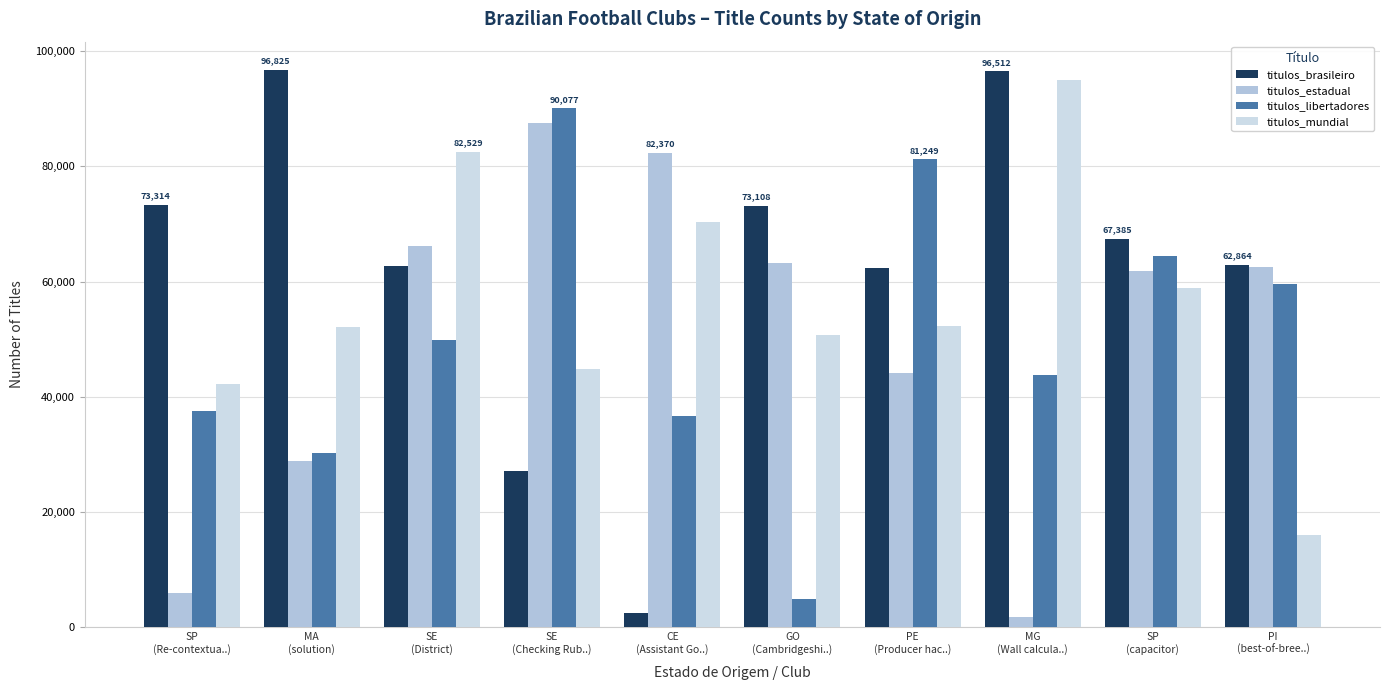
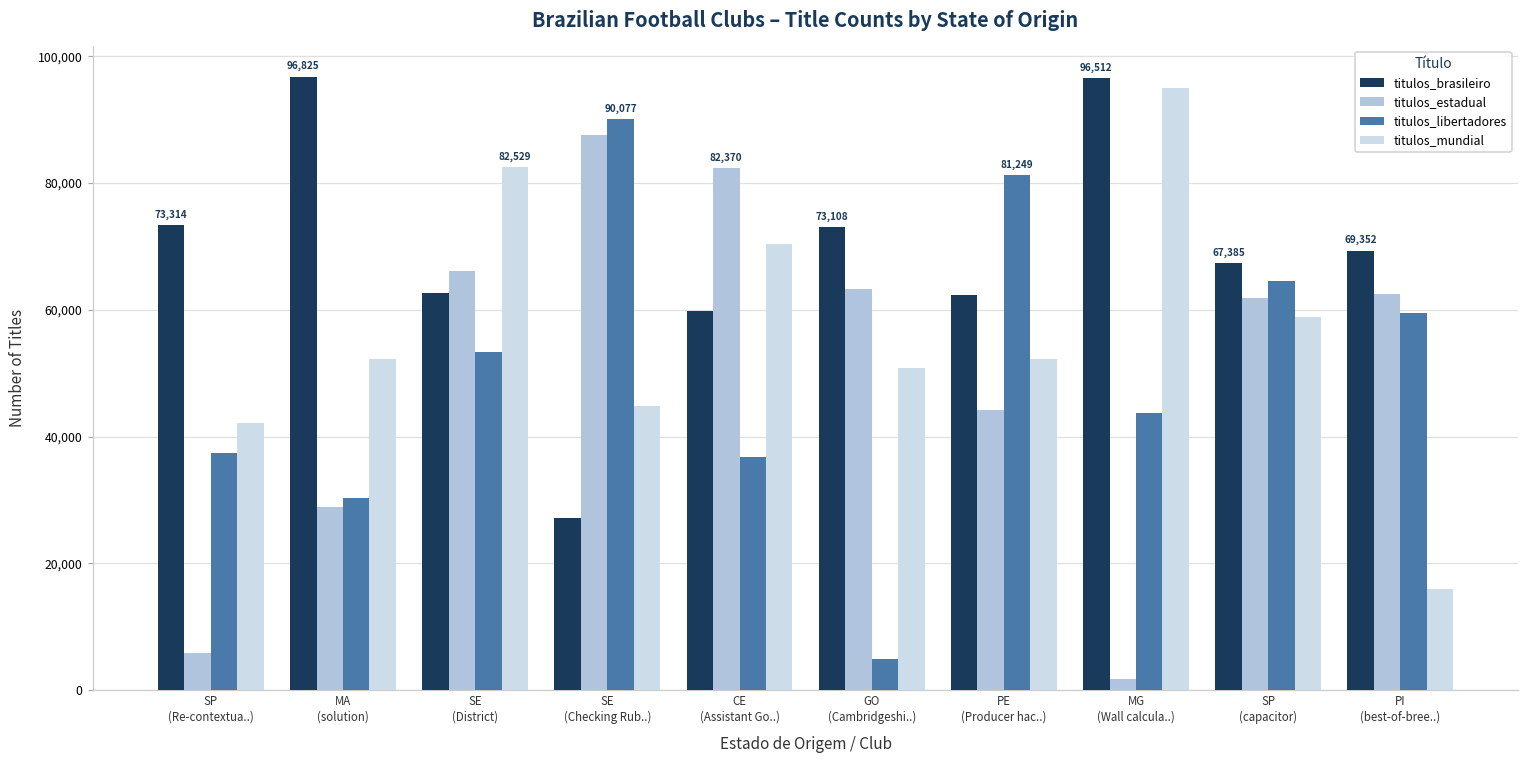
  {
    "titulos_brasileiro": {
      "SP (Re-contextua..)": "73,314",
      "MA (solution)": "96,825",
-     "CE (Assistant Go..)": "2,000",
+     "CE (Assistant Go..)": "60,000",
      "GO (Cambridgeshi..)": "73,108",
      "MG (Wall calcula..)": "96,512",
      "SP (capacitor)": "67,385",
-     "PI (best-of-bree..)": "62,864"
+     "PI (best-of-bree..)": "69,352"
    },
    "titulos_libertadores": {
      "SP (Re-contextua..)": "37,000",
      "MA (solution)": "30,000",
-     "SE (District)": "50,000",
+     "SE (District)": "53,000",
      "CE (Assistant Go..)": "37,000",
      "GO (Cambridgeshi..)": "5,000",
      "MG (Wall calcula..)": "44,000",
      "SP (capacitor)": "65,000",
      "PI (best-of-bree..)": "60,000"
    }
  }
